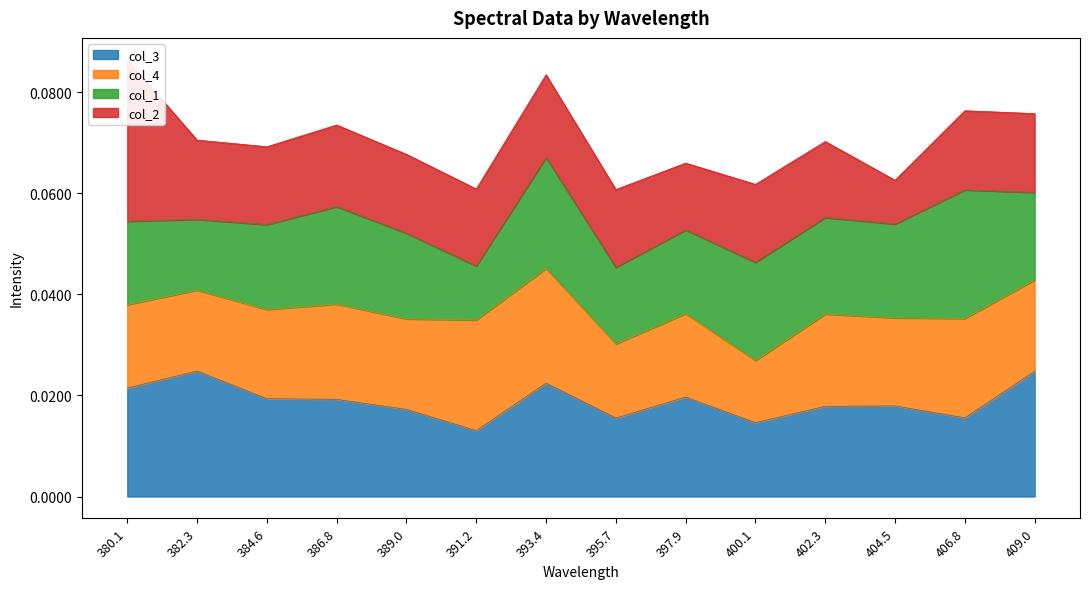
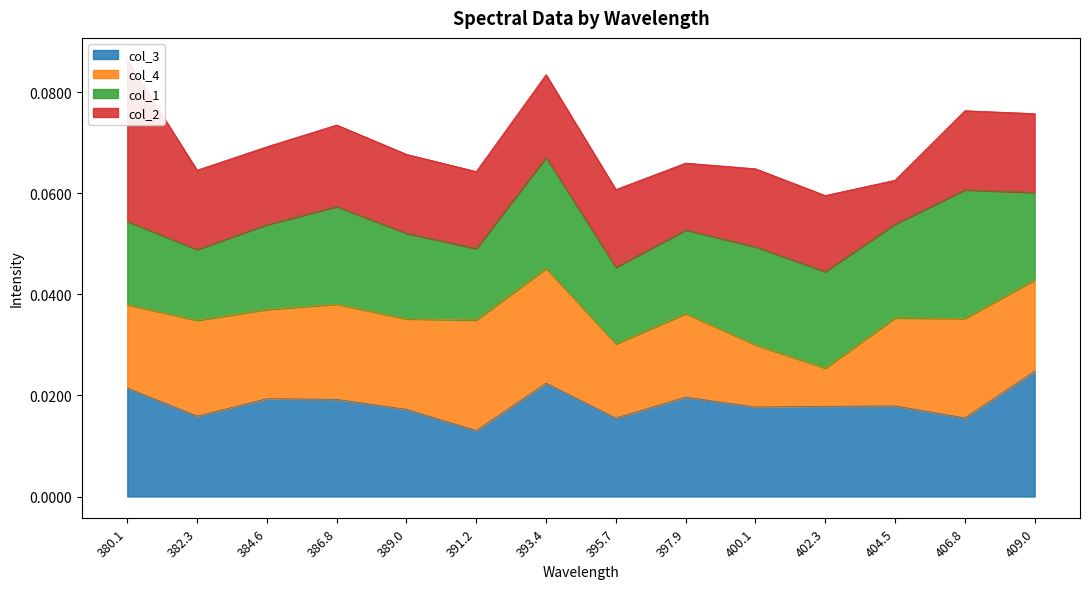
  {
    "col_3": {
      "380.1": 0.021,
-     "382.3": 0.025,
+     "382.3": 0.016,
      "384.6": 0.019,
      "386.8": 0.019,
      "389.0": 0.017,
      "391.2": 0.013,
      "393.4": 0.022,
      "395.7": 0.016,
      "397.9": 0.020,
-     "400.1": 0.015,
+     "400.1": 0.018,
      "402.3": 0.018,
      "404.5": 0.018,
      "406.8": 0.016,
      "409.0": 0.025
    },
    "col_4": {
      "380.1": 0.017,
-     "382.3": 0.016,
+     "382.3": 0.019,
      "384.6": 0.018,
      "386.8": 0.019,
      "389.0": 0.018,
      "391.2": 0.022,
      "393.4": 0.023,
      "395.7": 0.015,
      "397.9": 0.017,
      "400.1": 0.012,
-     "402.3": 0.018,
+     "402.3": 0.008,
      "404.5": 0.017,
      "406.8": 0.020,
      "409.0": 0.018
    },
    "col_1": {
      "380.1": 0.016,
      "382.3": 0.014,
      "384.6": 0.017,
      "386.8": 0.019,
      "389.0": 0.017,
-     "391.2": 0.011,
+     "391.2": 0.014,
      "393.4": 0.022,
      "395.7": 0.015,
      "397.9": 0.017,
      "400.1": 0.019,
      "402.3": 0.019,
      "404.5": 0.019,
      "406.8": 0.025,
      "409.0": 0.017
    },
    "col_2": {
      "382.3": 0.016,
      "384.6": 0.015,
      "386.8": 0.016,
      "389.0": 0.016,
      "391.2": 0.015,
      "393.4": 0.016,
      "395.7": 0.015,
      "397.9": 0.013,
      "400.1": 0.015,
      "402.3": 0.015,
      "404.5": 0.009,
      "406.8": 0.016,
      "409.0": 0.016
    }
  }
